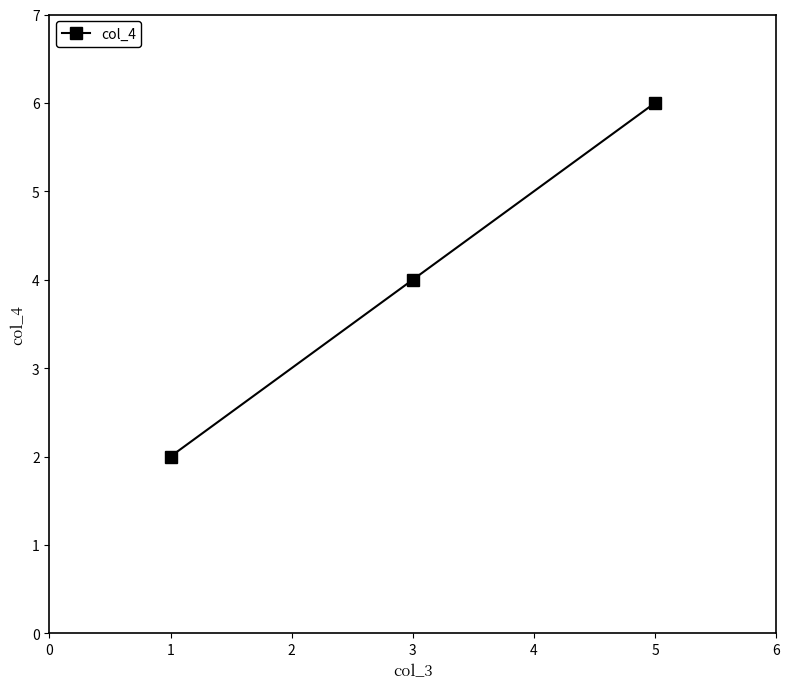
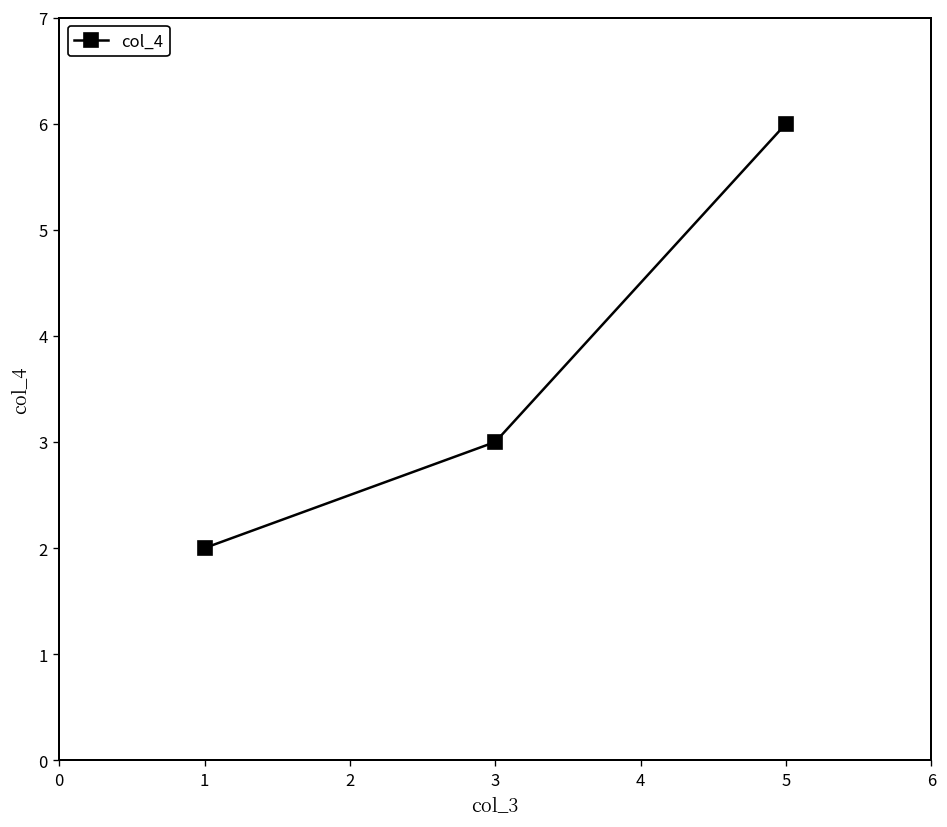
  {
    "1": 2,
-   "3": 4,
+   "3": 3,
    "5": 6
  }
